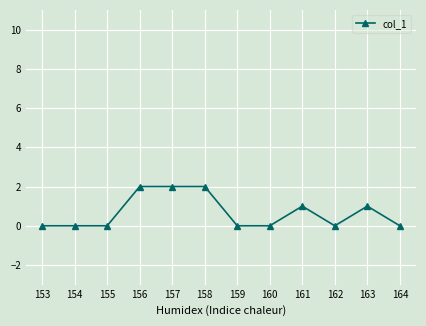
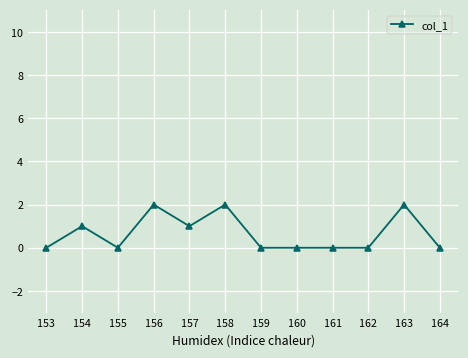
  {
    "153": 0,
-   "154": 0,
+   "154": 1,
    "155": 0,
    "156": 2,
-   "157": 2,
+   "157": 1,
    "158": 2,
    "159": 0,
    "160": 0,
-   "161": 1,
+   "161": 0,
    "162": 0,
-   "163": 1,
+   "163": 2,
    "164": 0
  }
